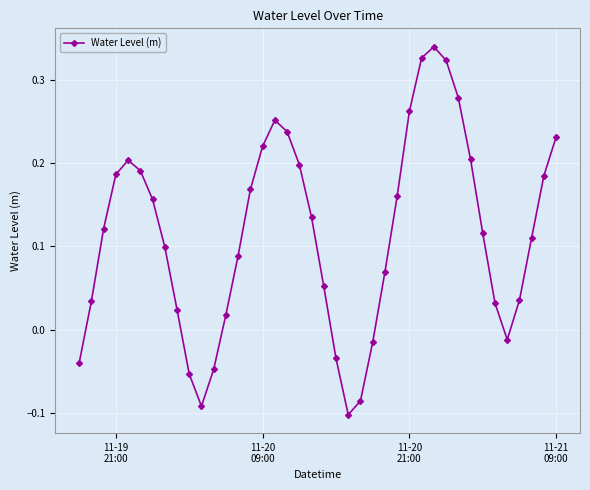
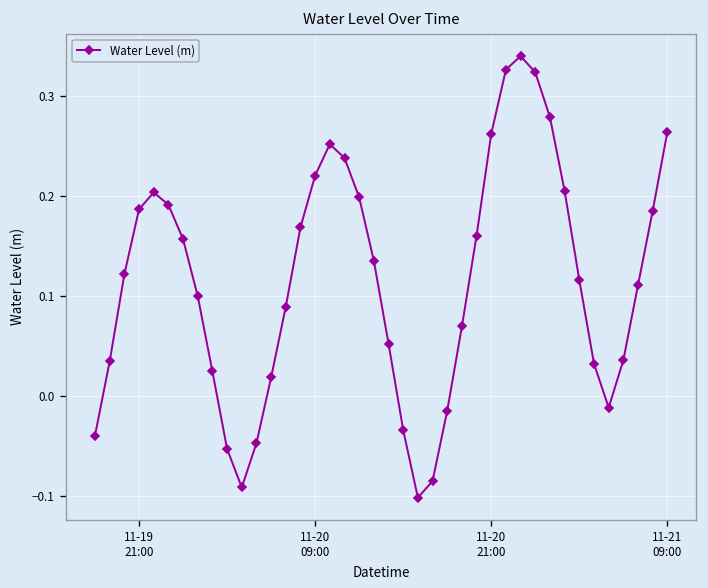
  {
    "11-19 21:00": 0.19,
    "11-20 09:00": 0.22,
    "11-20 21:00": 0.26,
-   "11-21 09:00": 0.23
+   "11-21 09:00": 0.26
  }
